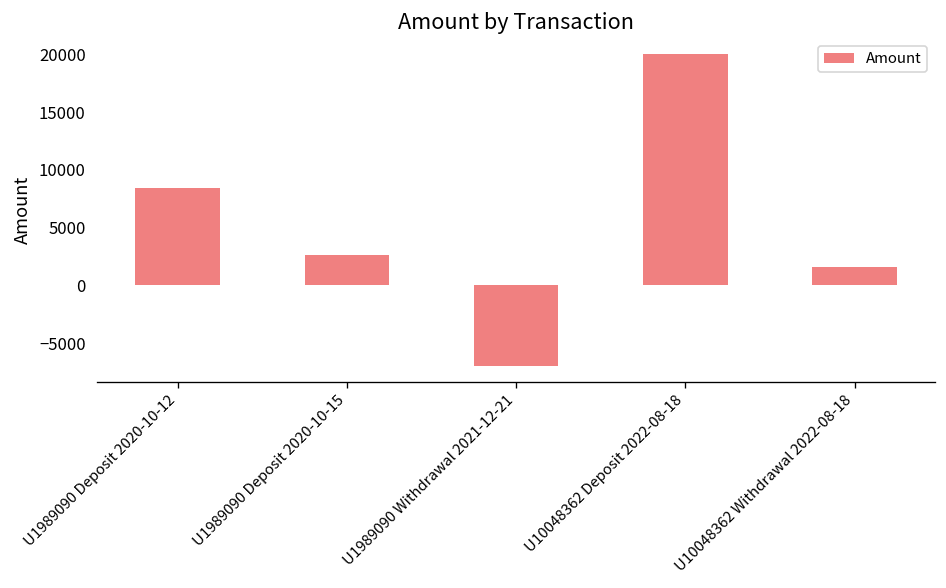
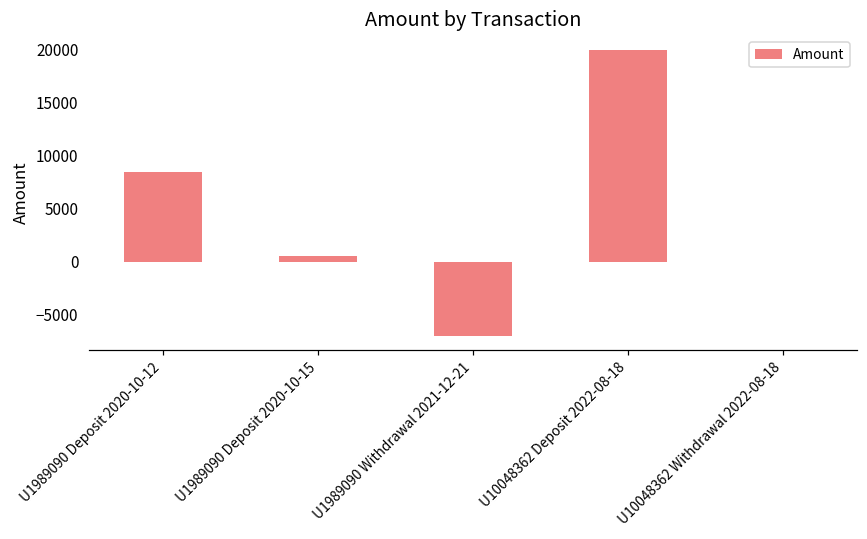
  {
    "U1989090 Deposit 2020-10-12": 8000,
-   "U1989090 Deposit 2020-10-15": 3000,
+   "U1989090 Deposit 2020-10-15": 1000,
    "U1989090 Withdrawal 2021-12-21": -7000,
    "U10048362 Deposit 2022-08-18": 20000,
-   "U10048362 Withdrawal 2022-08-18": 2000
+   "U10048362 Withdrawal 2022-08-18": 0
  }
